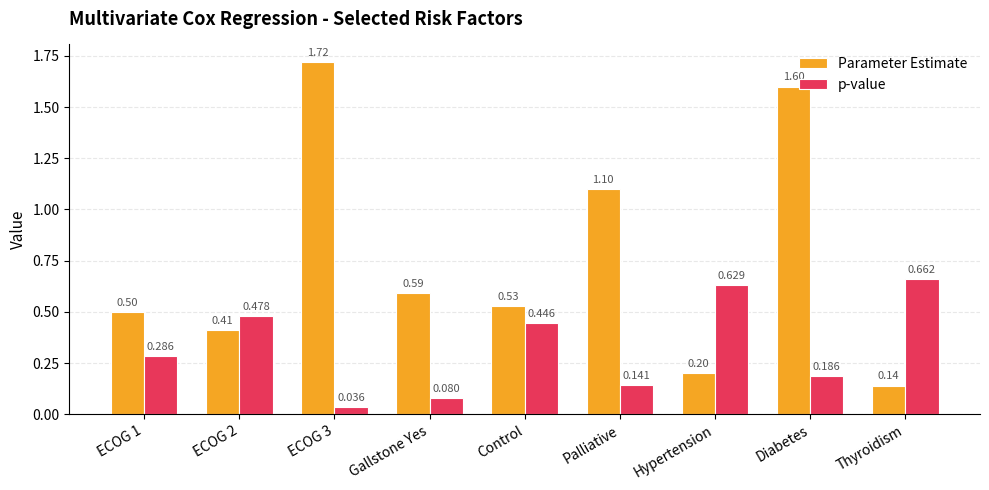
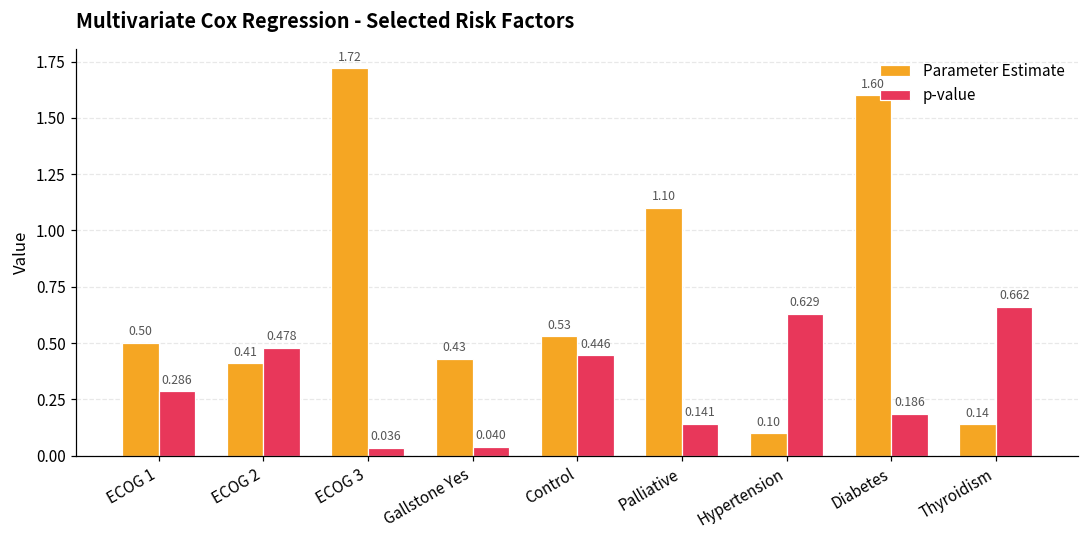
  {
    "Parameter Estimate": {
      "ECOG 1": 0.50,
      "ECOG 2": 0.41,
      "ECOG 3": 1.72,
-     "Gallstone Yes": 0.59,
+     "Gallstone Yes": 0.43,
      "Control": 0.53,
      "Palliative": 1.10,
-     "Hypertension": 0.20,
+     "Hypertension": 0.10,
      "Diabetes": 1.60,
      "Thyroidism": 0.14
    },
    "p-value": {
      "ECOG 1": 0.286,
      "ECOG 2": 0.478,
      "ECOG 3": 0.036,
-     "Gallstone Yes": 0.080,
+     "Gallstone Yes": 0.040,
      "Control": 0.446,
      "Palliative": 0.141,
      "Hypertension": 0.629,
      "Diabetes": 0.186,
      "Thyroidism": 0.662
    }
  }
